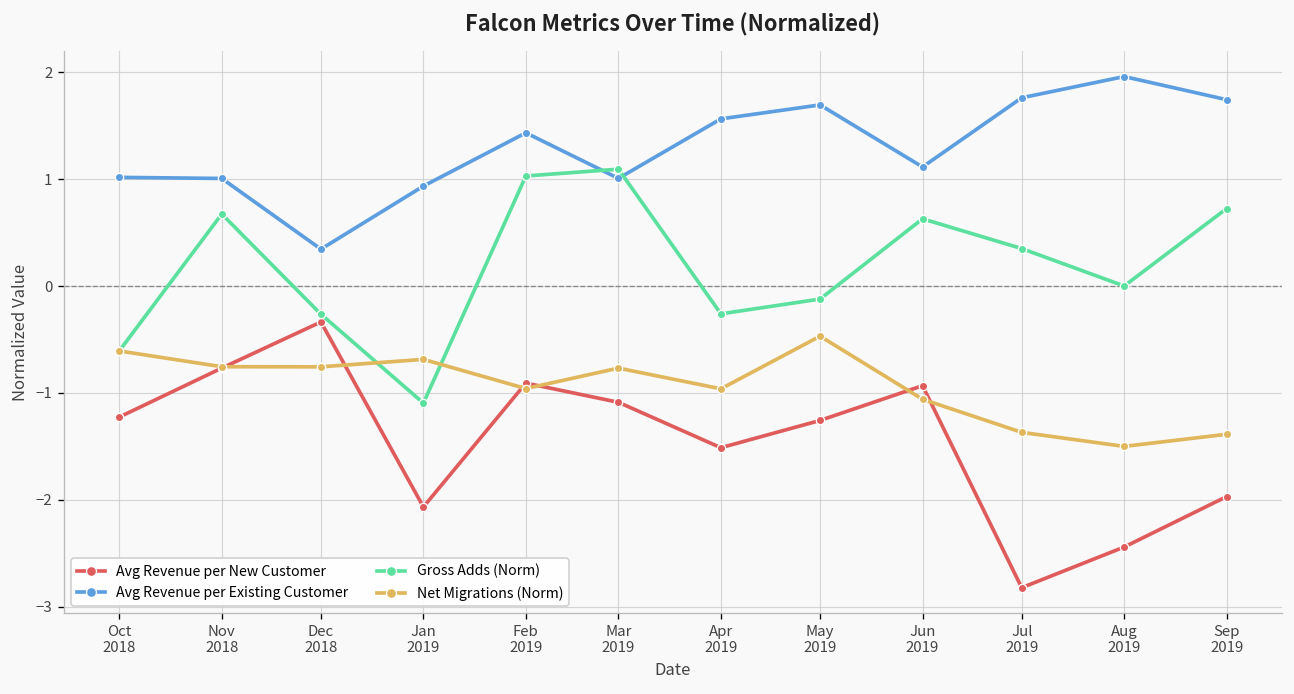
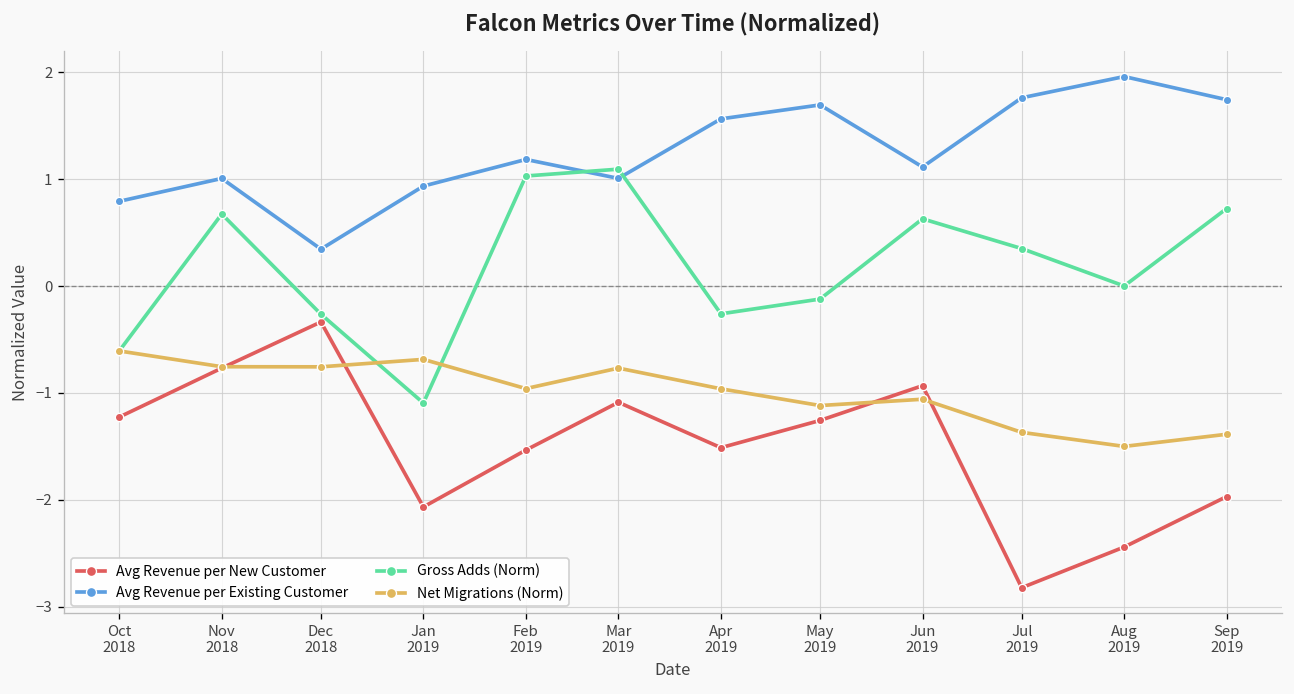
  {
    "Avg Revenue per New Customer": {
      "Oct 2018": -1.2,
      "Dec 2018": -0.3,
      "Jan 2019": -2.1,
-     "Feb 2019": -0.9,
+     "Feb 2019": -1.5,
      "Mar 2019": -1.1,
      "Apr 2019": -1.5,
      "May 2019": -1.3,
      "Jun 2019": -0.9,
      "Jul 2019": -2.8,
      "Aug 2019": -2.4,
      "Sep 2019": -2.0
    },
    "Avg Revenue per Existing Customer": {
-     "Oct 2018": 1.0,
+     "Oct 2018": 0.8,
      "Nov 2018": 1.0,
      "Dec 2018": 0.3,
      "Jan 2019": 0.9,
-     "Feb 2019": 1.4,
+     "Feb 2019": 1.2,
      "Mar 2019": 1.0,
      "Apr 2019": 1.6,
      "May 2019": 1.7,
      "Jun 2019": 1.1,
      "Jul 2019": 1.8,
      "Aug 2019": 2.0,
      "Sep 2019": 1.7
    },
    "Gross Adds (Norm)": {
      "Nov 2018": 0.7,
      "Dec 2018": -0.3,
      "Jan 2019": -1.1,
      "Feb 2019": 1.0,
      "Mar 2019": 1.1,
      "Apr 2019": -0.3,
      "May 2019": -0.1,
      "Jun 2019": 0.6,
      "Jul 2019": 0.4,
      "Aug 2019": 0.0,
      "Sep 2019": 0.7
    },
    "Net Migrations (Norm)": {
      "Dec 2018": -0.8,
      "Jan 2019": -0.7,
      "Feb 2019": -1.0,
      "Mar 2019": -0.8,
      "Apr 2019": -1.0,
-     "May 2019": -0.5,
+     "May 2019": -1.1,
      "Jun 2019": -1.1,
      "Jul 2019": -1.4,
      "Aug 2019": -1.5,
      "Sep 2019": -1.4
    }
  }
